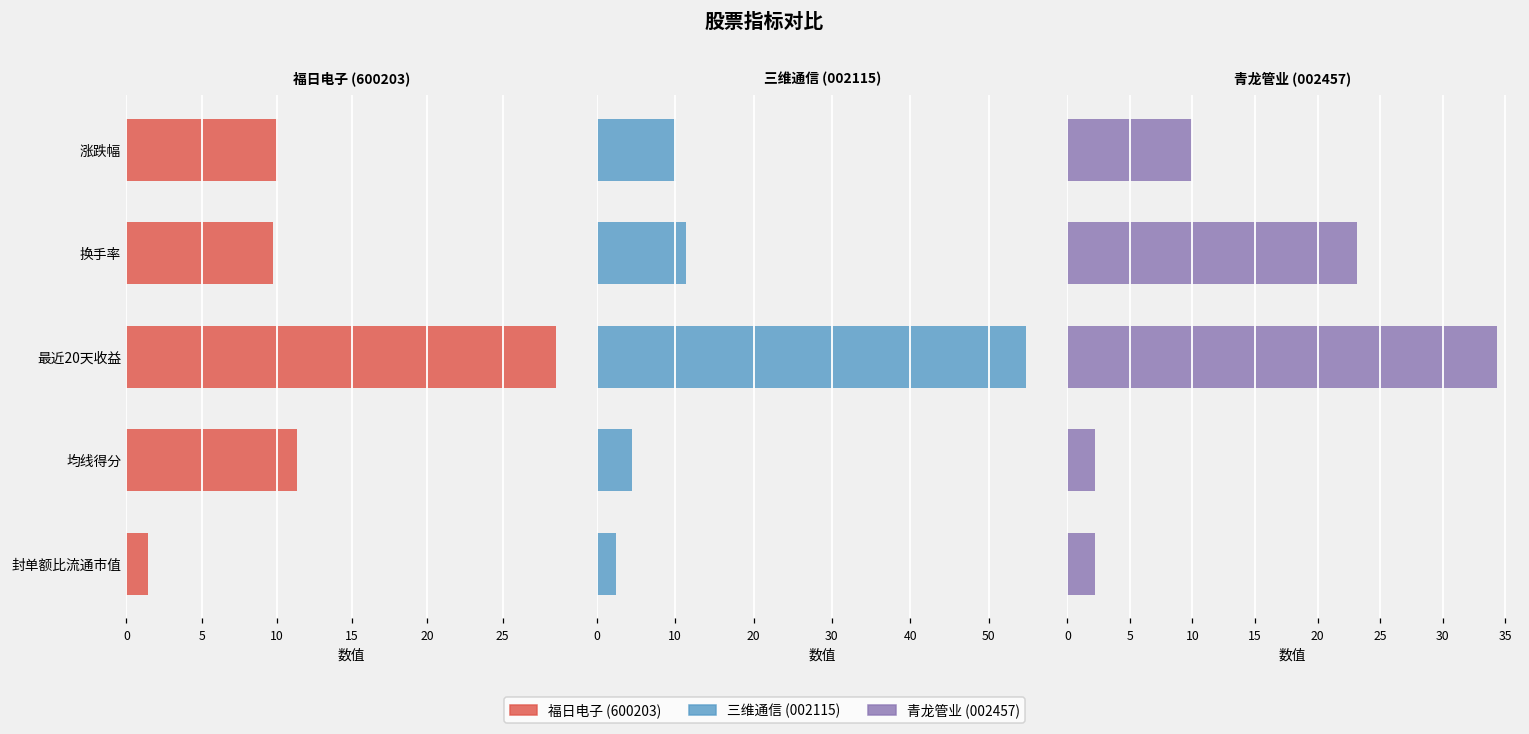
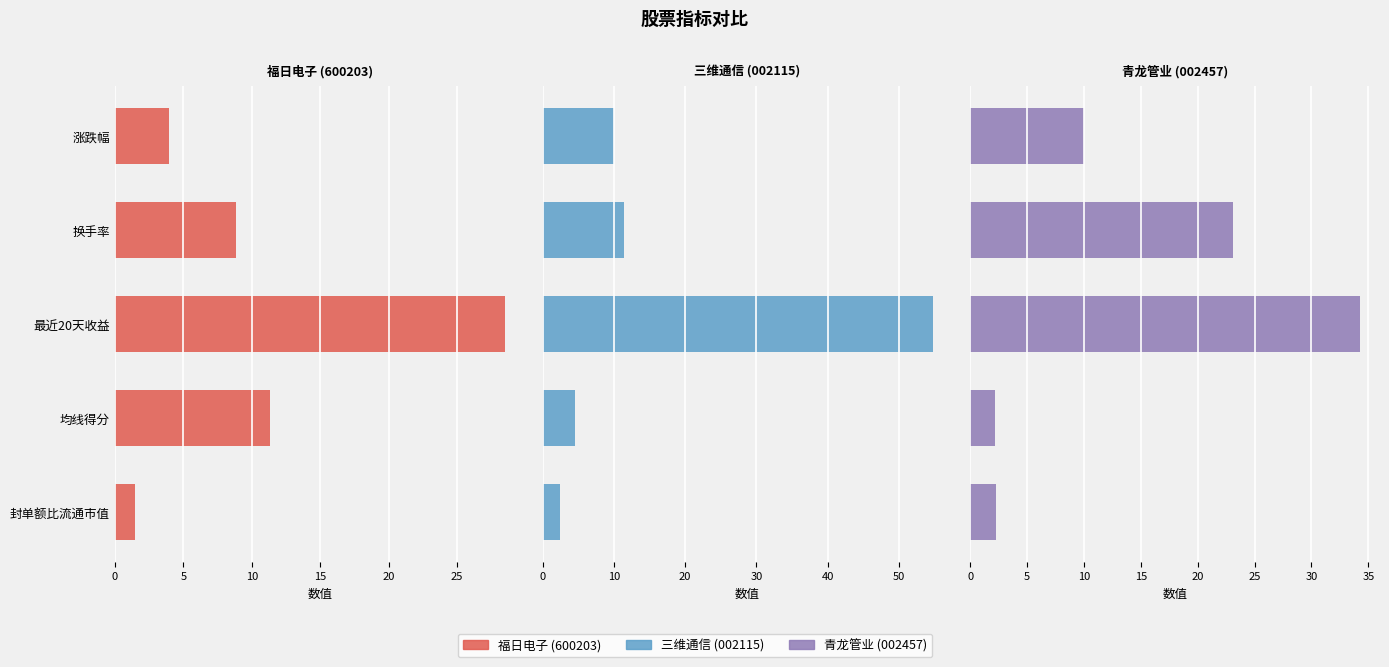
  {
    "福日电子 (600203)": {
-     "涨跌幅": 10.1,
-     "换手率": 9.7,
+     "涨跌幅": 3.9,
+     "换手率": 8.9,
      "最近20天收益": 28.5,
      "均线得分": 11.4,
      "封单额比流通市值": 1.5
    }
  }
